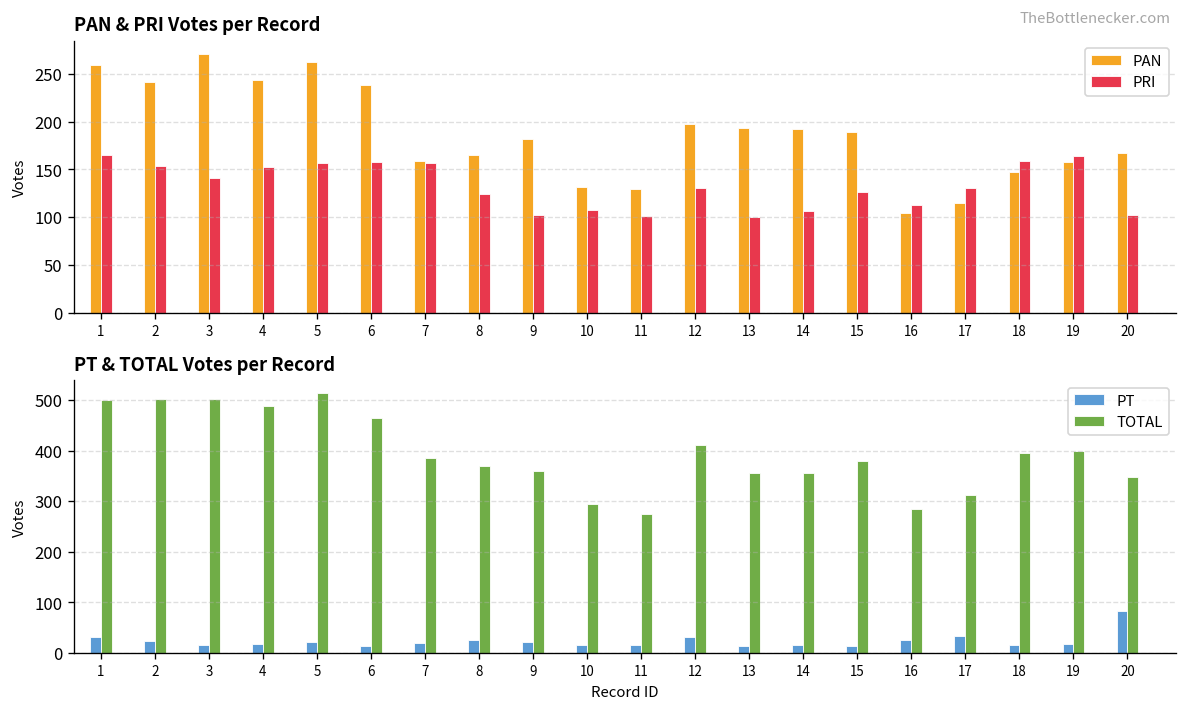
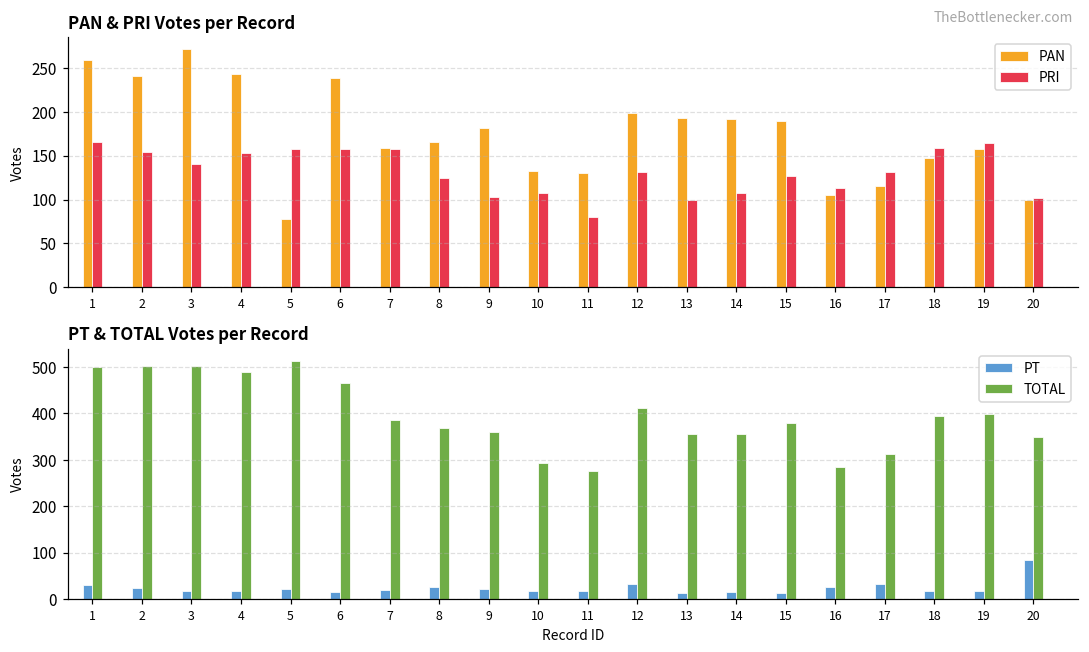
  {
    "PAN & PRI Votes per Record": {
      "PAN": {
        "1": 260,
        "2": 240,
        "3": 270,
        "4": 240,
-       "5": 260,
+       "5": 80,
        "6": 240,
        "7": 160,
        "8": 170,
        "9": 180,
        "10": 130,
        "11": 130,
        "12": 200,
        "13": 190,
        "14": 190,
        "15": 190,
        "16": 110,
        "17": 120,
        "18": 150,
        "19": 160,
-       "20": 170
+       "20": 100
      },
      "PRI": {
        "1": 170,
        "2": 150,
        "3": 140,
        "4": 150,
        "5": 160,
        "6": 160,
        "7": 160,
        "8": 120,
        "9": 100,
        "10": 110,
-       "11": 100,
+       "11": 80,
        "12": 130,
        "13": 100,
        "14": 110,
        "15": 130,
        "16": 110,
        "17": 130,
        "18": 160,
        "19": 160,
        "20": 100
      }
    },
    "PT & TOTAL Votes per Record": {
      "PT": {
        "1": 30,
        "2": 20,
        "3": 20,
        "4": 20,
        "5": 20,
        "6": 10,
        "7": 20,
        "8": 30,
        "9": 20,
        "10": 20,
        "11": 20,
        "12": 30,
        "13": 10,
        "14": 20,
        "15": 10,
        "16": 30,
        "17": 30,
        "18": 20,
        "19": 20,
        "20": 80
      },
      "TOTAL": {
        "1": 500,
        "2": 500,
        "3": 500,
        "4": 490,
        "5": 510,
        "6": 470,
        "7": 390,
        "8": 370,
        "9": 360,
        "10": 290,
        "11": 280,
        "12": 410,
        "13": 360,
        "14": 360,
        "15": 380,
        "16": 280,
        "17": 310,
        "18": 400,
        "19": 400,
        "20": 350
      }
    }
  }
